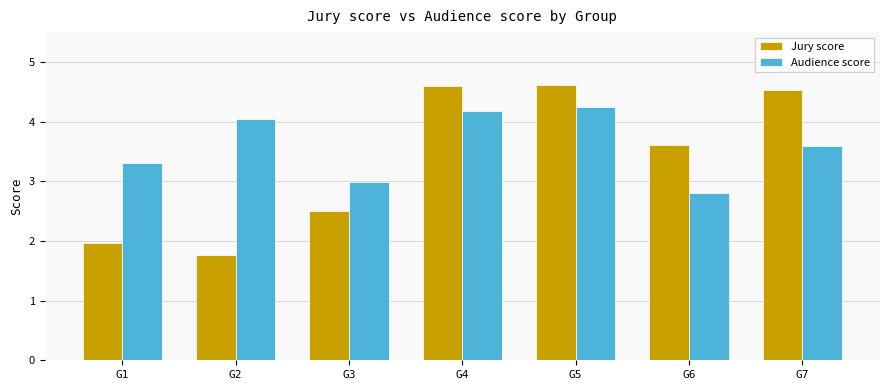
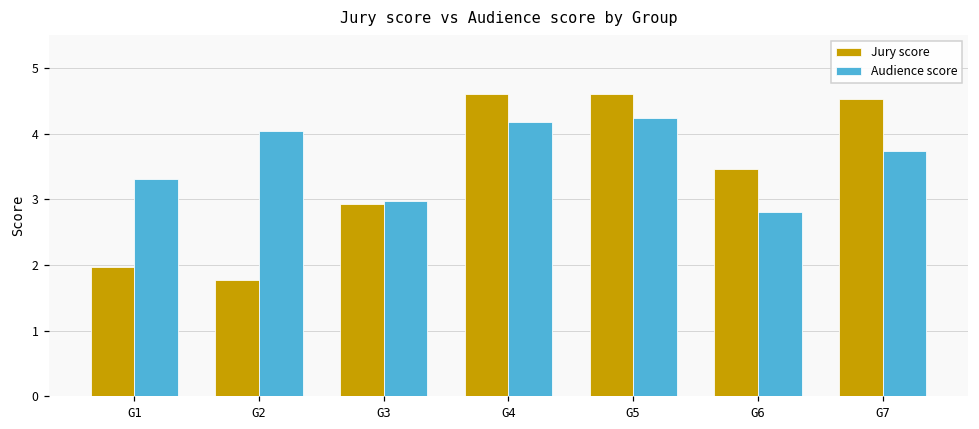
  {
    "Jury score": {
      "G1": 2.0,
      "G2": 1.8,
-     "G3": 2.5,
+     "G3": 2.9,
      "G4": 4.6,
      "G5": 4.6,
-     "G6": 3.6,
+     "G6": 3.5,
      "G7": 4.5
    },
    "Audience score": {
      "G1": 3.3,
      "G2": 4.0,
      "G3": 3.0,
      "G4": 4.2,
      "G5": 4.2,
      "G6": 2.8,
-     "G7": 3.6
+     "G7": 3.7
    }
  }
